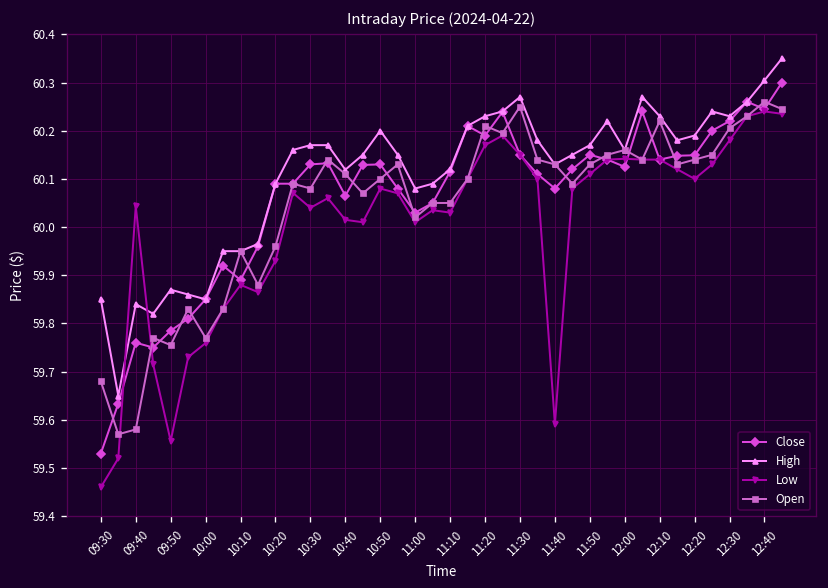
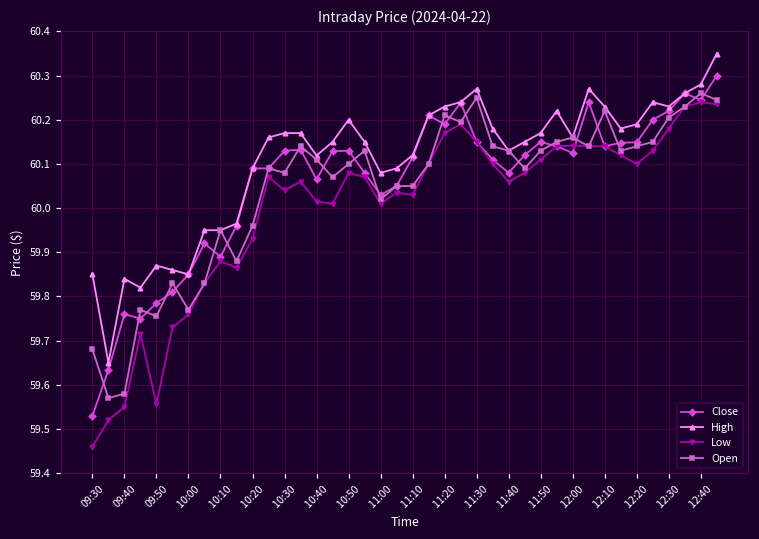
  {
    "High": {
      "09:30": 59.85,
      "09:40": 59.84,
      "09:50": 59.87,
      "10:30": 60.17,
      "10:40": 60.12,
      "10:50": 60.20,
      "11:00": 60.08,
      "11:20": 60.23,
      "11:30": 60.27,
      "11:50": 60.17,
      "12:10": 60.23,
      "12:20": 60.19,
      "12:30": 60.23,
-     "12:40": 60.30
+     "12:40": 60.28
    },
    "Low": {
      "09:30": 59.46,
-     "09:40": 60.04,
+     "09:40": 59.55,
      "09:50": 59.56,
      "10:00": 59.76,
      "10:10": 59.88,
      "10:20": 59.93,
      "10:30": 60.04,
      "10:40": 60.01,
      "10:50": 60.08,
      "11:00": 60.01,
      "11:10": 60.03,
      "11:20": 60.17,
-     "11:40": 59.59,
+     "11:40": 60.06,
      "11:50": 60.11,
      "12:00": 60.14,
      "12:20": 60.10,
      "12:30": 60.18
    }
  }
